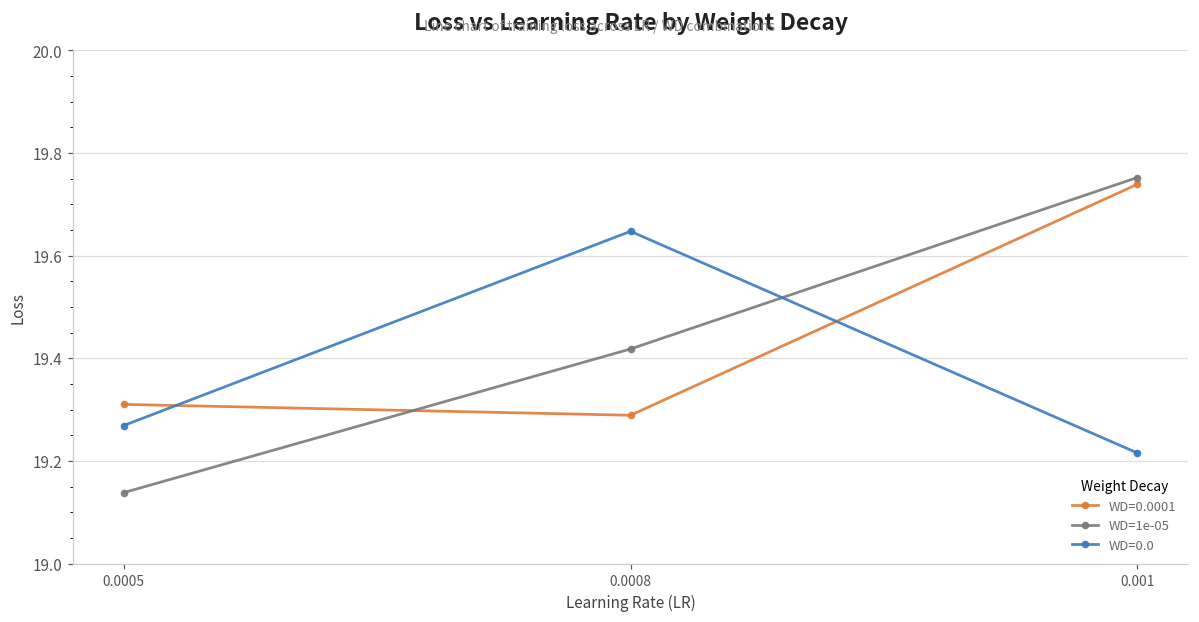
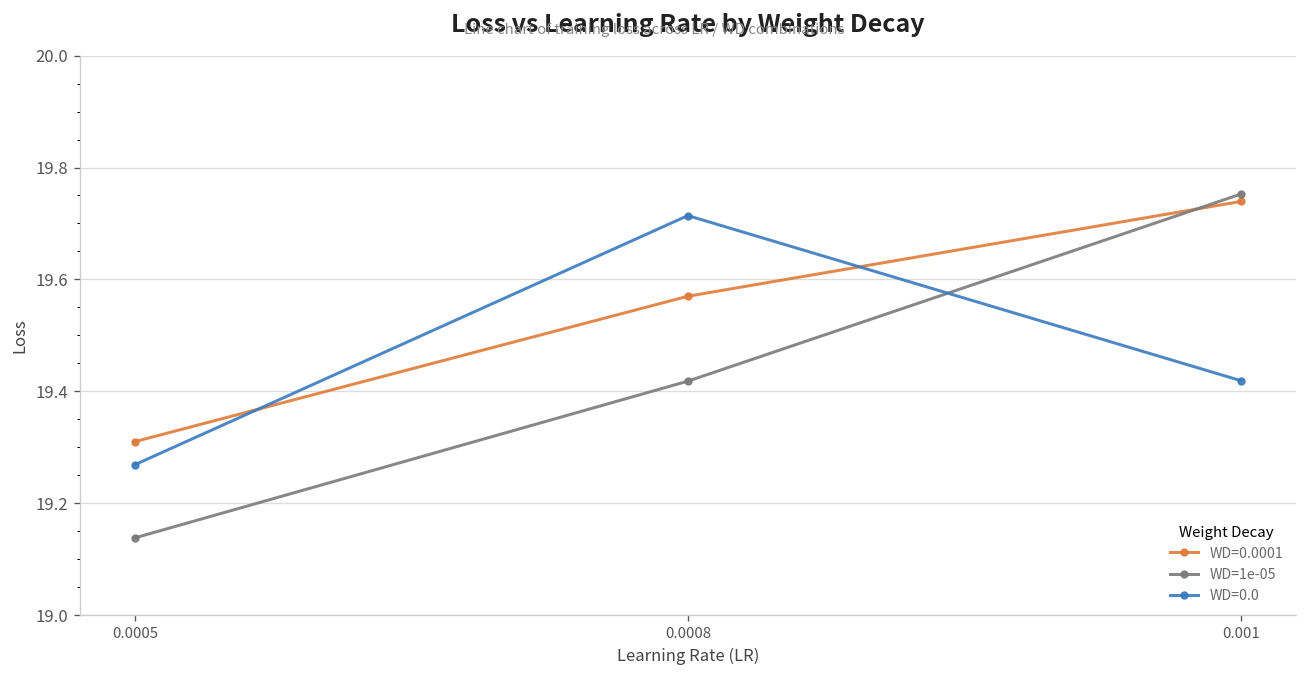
  {
    "WD=0.0001": {
      "0.0005": 19.31,
-     "0.0008": 19.29,
+     "0.0008": 19.57,
      "0.001": 19.74
    },
    "WD=1e-05": {
      "0.0005": 19.14,
      "0.0008": 19.42,
      "0.001": 19.75
    },
    "WD=0.0": {
      "0.0005": 19.27,
-     "0.0008": 19.65,
-     "0.001": 19.22
+     "0.0008": 19.71,
+     "0.001": 19.42
    }
  }
